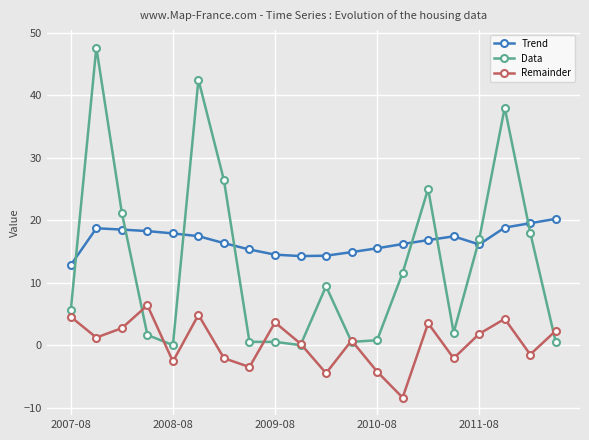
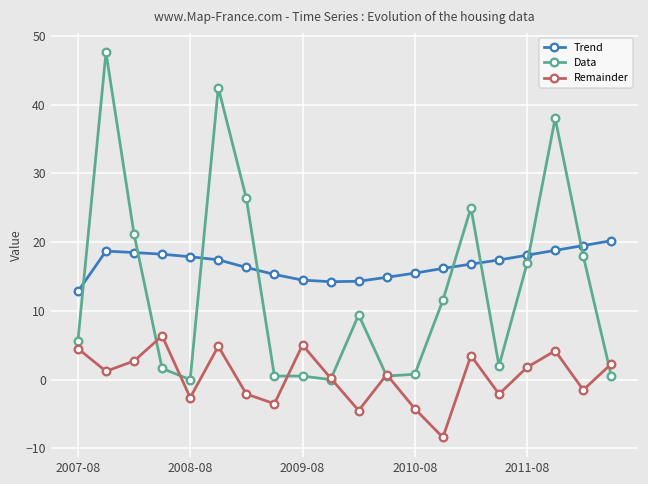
  {
    "Trend": {
      "2007-08": 13,
      "2008-08": 18,
      "2009-08": 14,
      "2010-08": 15,
-     "2011-08": 16
+     "2011-08": 18
    },
    "Data": {
      "2007-08": 6,
      "2008-08": 0,
      "2009-08": 1,
      "2010-08": 1,
      "2011-08": 17
    },
    "Remainder": {
      "2007-08": 5,
      "2008-08": -3,
-     "2009-08": 4,
+     "2009-08": 5,
      "2010-08": -4,
      "2011-08": 2
    }
  }
